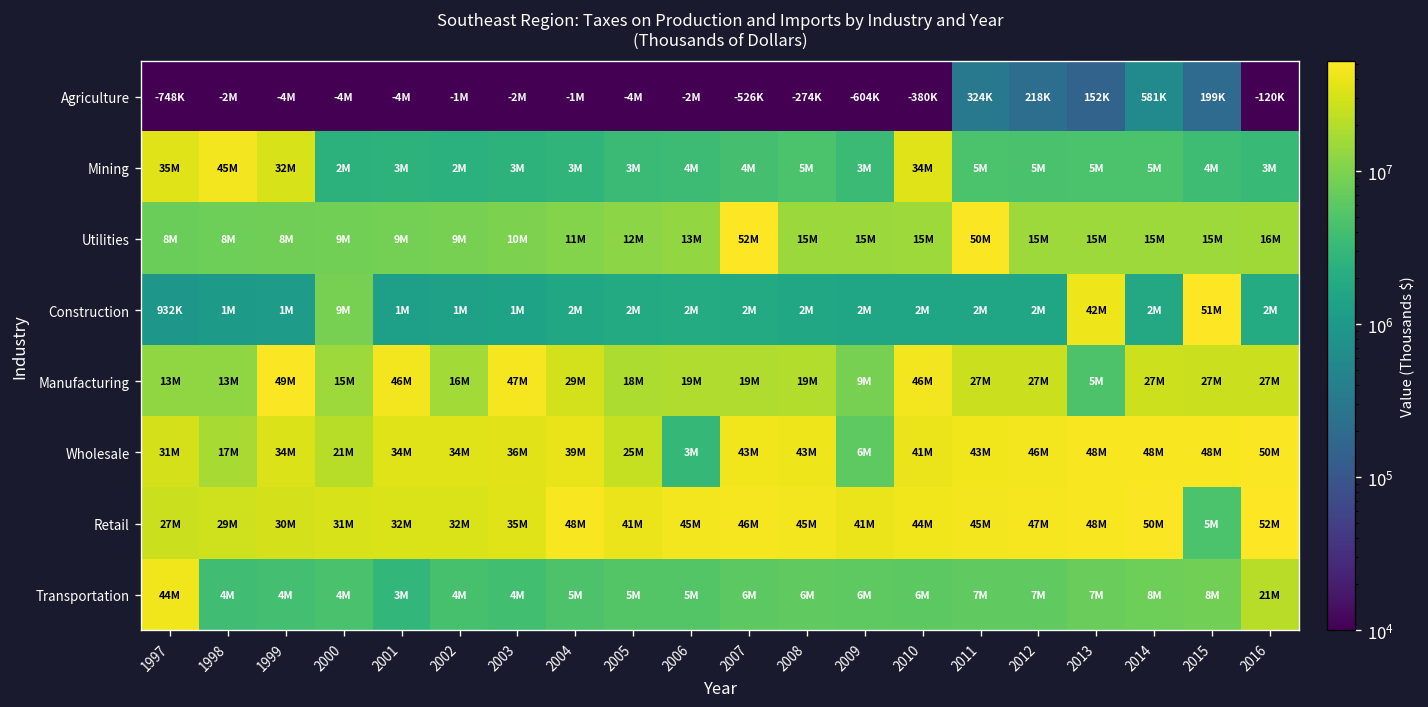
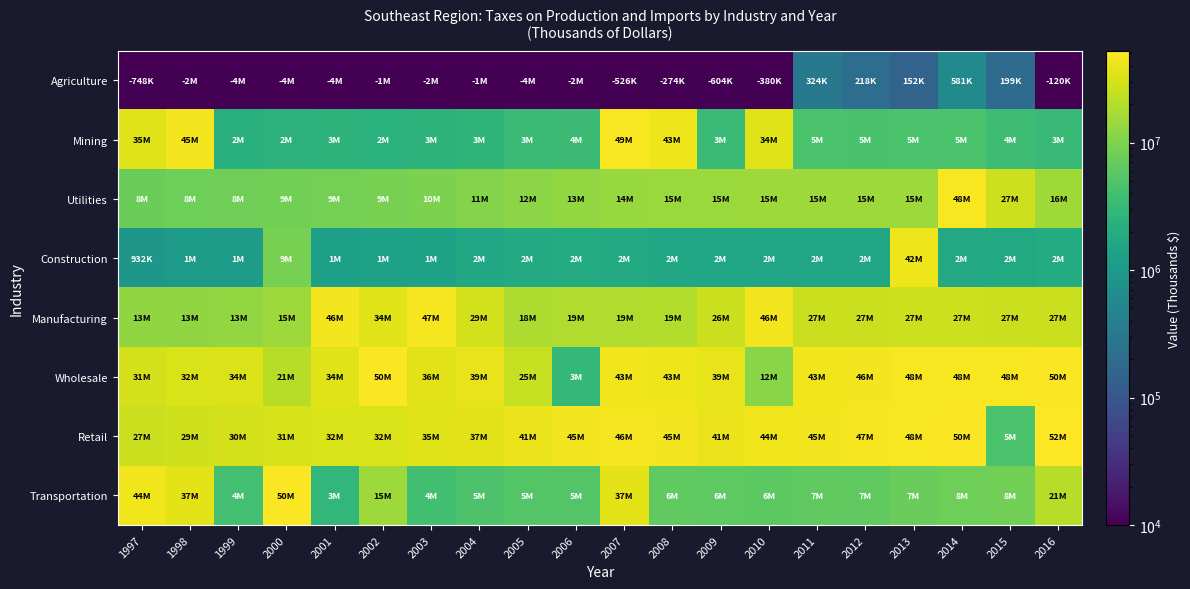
  {
    "Agriculture": {
      "1997": "-748K",
      "1998": "-2M",
      "1999": "-4M",
      "2000": "-4M",
      "2001": "-4M",
      "2002": "-1M",
      "2003": "-2M",
      "2004": "-1M",
      "2005": "-4M",
      "2006": "-2M",
      "2007": "-526K",
      "2008": "-274K",
      "2009": "-604K",
      "2010": "-380K",
      "2011": "324K",
      "2012": "218K",
      "2013": "152K",
      "2014": "581K",
      "2015": "199K",
      "2016": "-120K"
    },
    "Mining": {
      "1997": "35M",
      "1998": "45M",
-     "1999": "32M",
+     "1999": "2M",
      "2000": "2M",
      "2001": "3M",
      "2002": "2M",
      "2003": "3M",
      "2004": "3M",
      "2005": "3M",
      "2006": "4M",
-     "2007": "4M",
-     "2008": "5M",
+     "2007": "49M",
+     "2008": "43M",
      "2009": "3M",
      "2010": "34M",
      "2011": "5M",
      "2012": "5M",
      "2013": "5M",
      "2014": "5M",
      "2015": "4M",
      "2016": "3M"
    },
    "Utilities": {
      "1997": "8M",
      "1998": "8M",
      "1999": "8M",
      "2000": "9M",
      "2001": "9M",
      "2002": "9M",
      "2003": "10M",
      "2004": "11M",
      "2005": "12M",
      "2006": "13M",
-     "2007": "52M",
+     "2007": "14M",
      "2008": "15M",
      "2009": "15M",
      "2010": "15M",
-     "2011": "50M",
+     "2011": "15M",
      "2012": "15M",
      "2013": "15M",
-     "2014": "15M",
-     "2015": "15M",
+     "2014": "48M",
+     "2015": "27M",
      "2016": "16M"
    },
    "Construction": {
      "1997": "932K",
      "1998": "1M",
      "1999": "1M",
      "2000": "9M",
      "2001": "1M",
      "2002": "1M",
      "2003": "1M",
      "2004": "2M",
      "2005": "2M",
      "2006": "2M",
      "2007": "2M",
      "2008": "2M",
      "2009": "2M",
      "2010": "2M",
      "2011": "2M",
      "2012": "2M",
      "2013": "42M",
      "2014": "2M",
-     "2015": "51M",
+     "2015": "2M",
      "2016": "2M"
    },
    "Manufacturing": {
      "1997": "13M",
      "1998": "13M",
-     "1999": "49M",
+     "1999": "13M",
      "2000": "15M",
      "2001": "46M",
-     "2002": "16M",
+     "2002": "34M",
      "2003": "47M",
      "2004": "29M",
      "2005": "18M",
      "2006": "19M",
      "2007": "19M",
      "2008": "19M",
-     "2009": "9M",
+     "2009": "26M",
      "2010": "46M",
      "2011": "27M",
      "2012": "27M",
-     "2013": "5M",
+     "2013": "27M",
      "2014": "27M",
      "2015": "27M",
      "2016": "27M"
    },
    "Wholesale": {
      "1997": "31M",
-     "1998": "17M",
+     "1998": "32M",
      "1999": "34M",
      "2000": "21M",
      "2001": "34M",
-     "2002": "34M",
+     "2002": "50M",
      "2003": "36M",
      "2004": "39M",
      "2005": "25M",
      "2006": "3M",
      "2007": "43M",
      "2008": "43M",
-     "2009": "6M",
-     "2010": "41M",
+     "2009": "39M",
+     "2010": "12M",
      "2011": "43M",
      "2012": "46M",
      "2013": "48M",
      "2014": "48M",
      "2015": "48M",
      "2016": "50M"
    },
    "Retail": {
      "1997": "27M",
      "1998": "29M",
      "1999": "30M",
      "2000": "31M",
      "2001": "32M",
      "2002": "32M",
      "2003": "35M",
-     "2004": "48M",
+     "2004": "37M",
      "2005": "41M",
      "2006": "45M",
      "2007": "46M",
      "2008": "45M",
      "2009": "41M",
      "2010": "44M",
      "2011": "45M",
      "2012": "47M",
      "2013": "48M",
      "2014": "50M",
      "2015": "5M",
      "2016": "52M"
    },
    "Transportation": {
      "1997": "44M",
-     "1998": "4M",
+     "1998": "37M",
      "1999": "4M",
-     "2000": "4M",
+     "2000": "50M",
      "2001": "3M",
-     "2002": "4M",
+     "2002": "15M",
      "2003": "4M",
      "2004": "5M",
      "2005": "5M",
      "2006": "5M",
-     "2007": "6M",
+     "2007": "37M",
      "2008": "6M",
      "2009": "6M",
      "2010": "6M",
      "2011": "7M",
      "2012": "7M",
      "2013": "7M",
      "2014": "8M",
      "2015": "8M",
      "2016": "21M"
    }
  }
